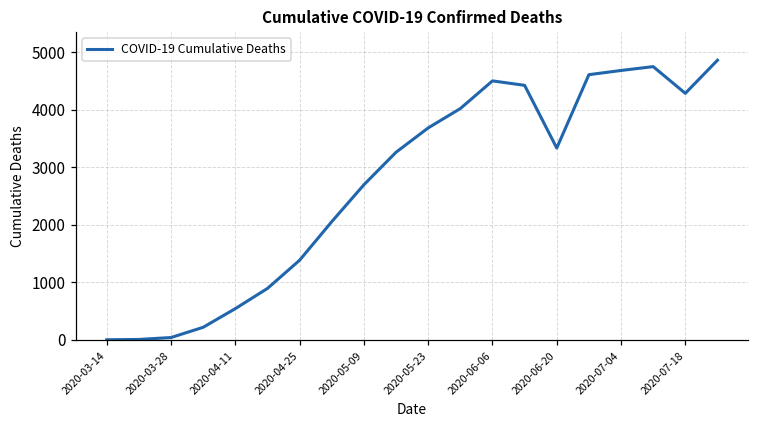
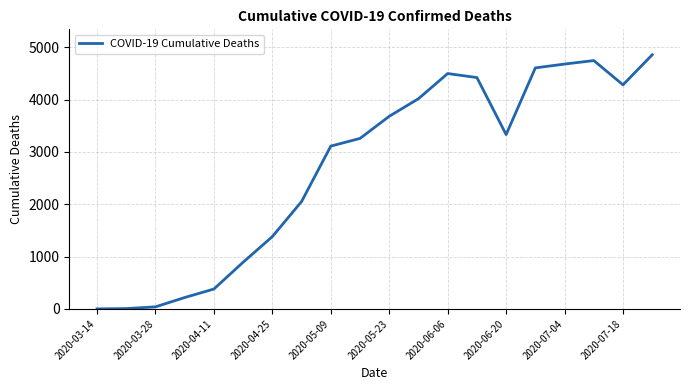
  {
    "2020-03-14": 0,
    "2020-03-28": 0,
-   "2020-04-11": 500,
+   "2020-04-11": 400,
    "2020-04-25": 1400,
-   "2020-05-09": 2700,
+   "2020-05-09": 3100,
    "2020-05-23": 3700,
    "2020-06-06": 4500,
    "2020-06-20": 3300,
    "2020-07-04": 4700,
    "2020-07-18": 4300
  }
